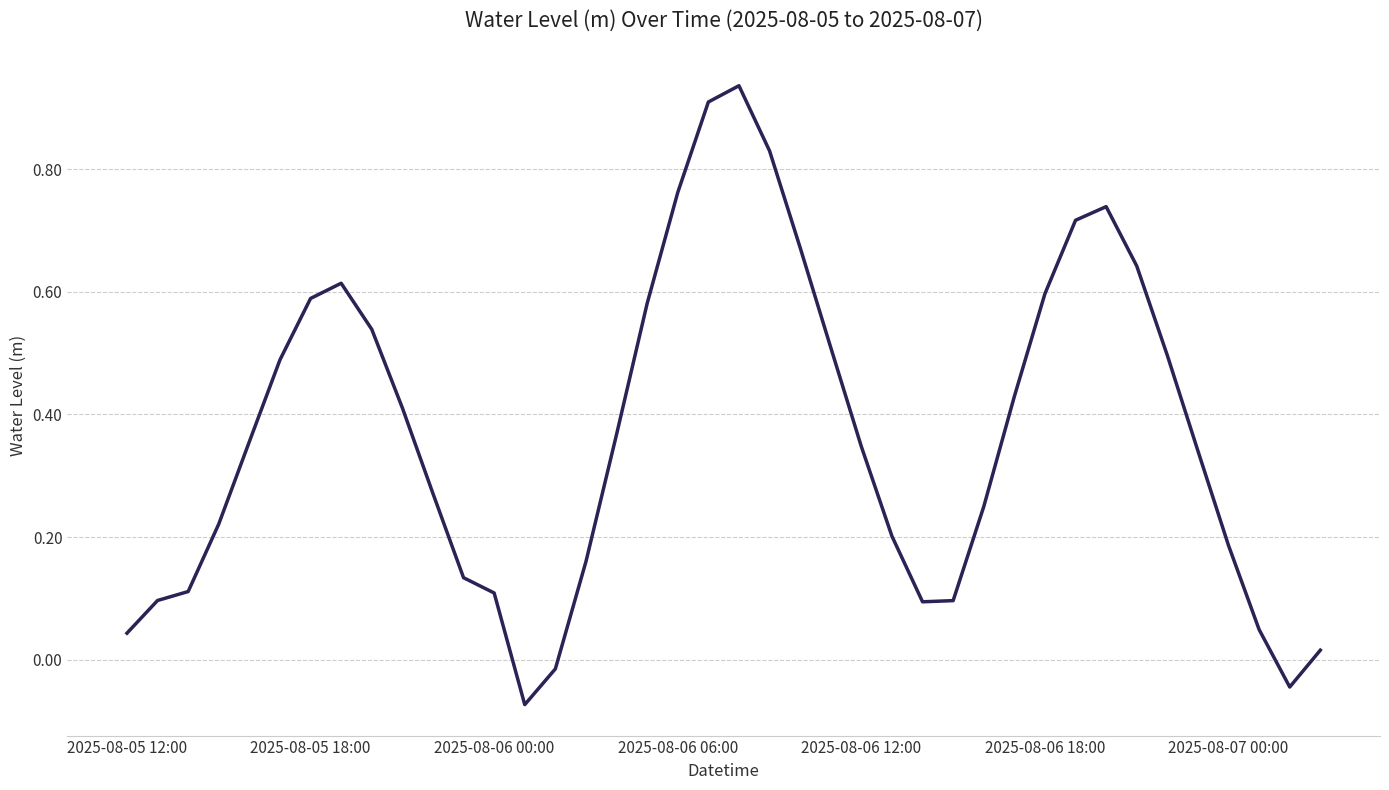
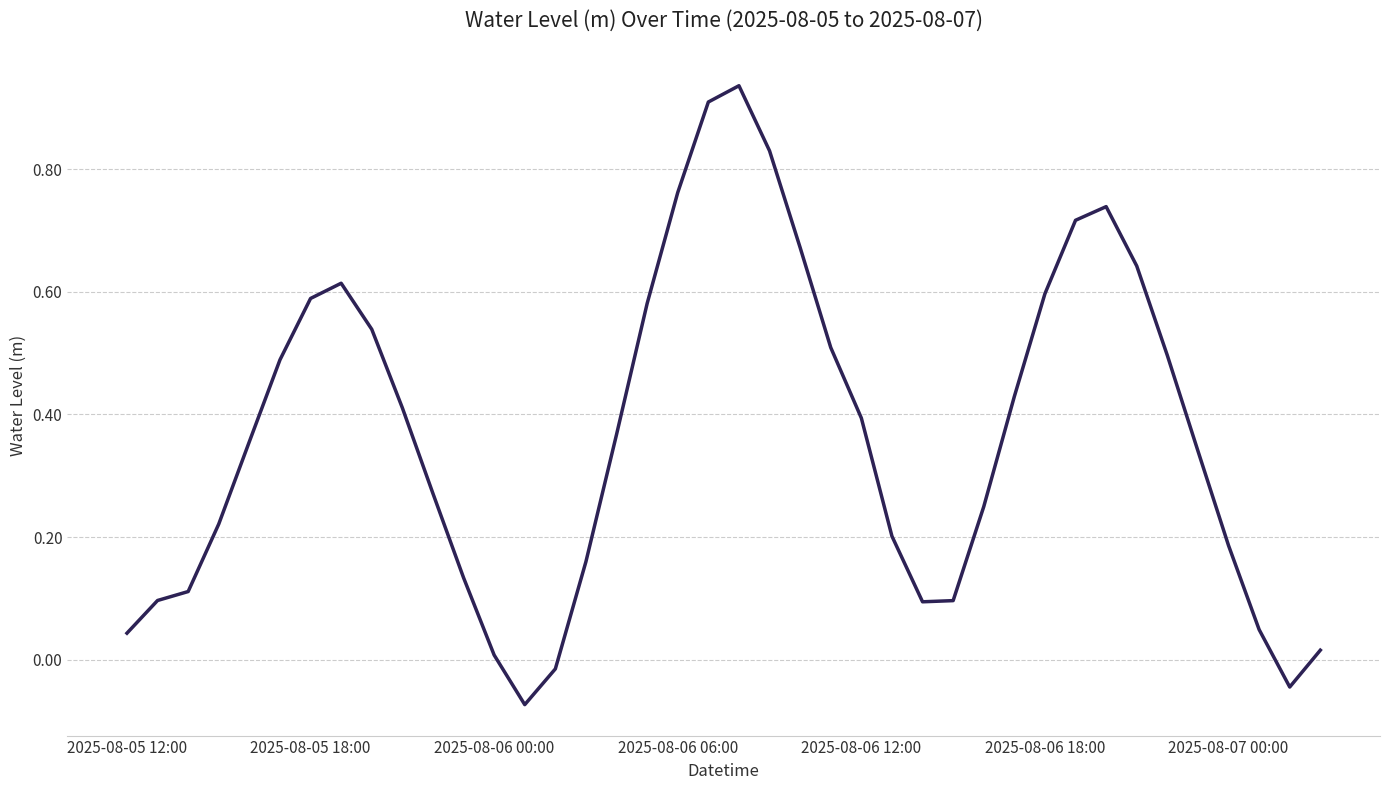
  {
    "2025-08-05 12:00": 0.04,
    "2025-08-05 18:00": 0.59,
-   "2025-08-06 00:00": 0.11,
+   "2025-08-06 00:00": 0.01,
    "2025-08-06 06:00": 0.76,
-   "2025-08-06 12:00": 0.35,
+   "2025-08-06 12:00": 0.39,
    "2025-08-06 18:00": 0.60,
    "2025-08-07 00:00": 0.19
  }
